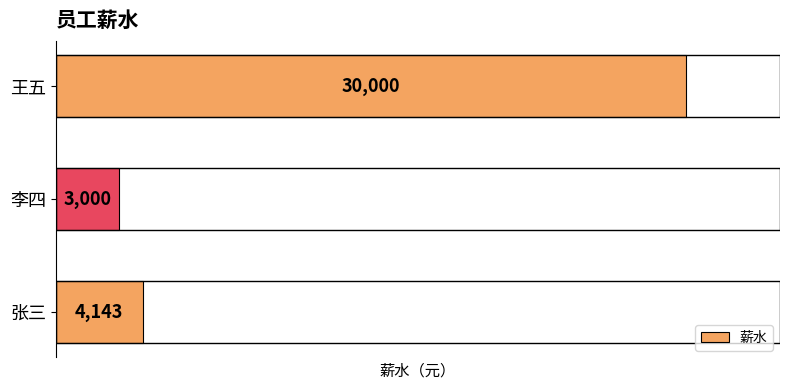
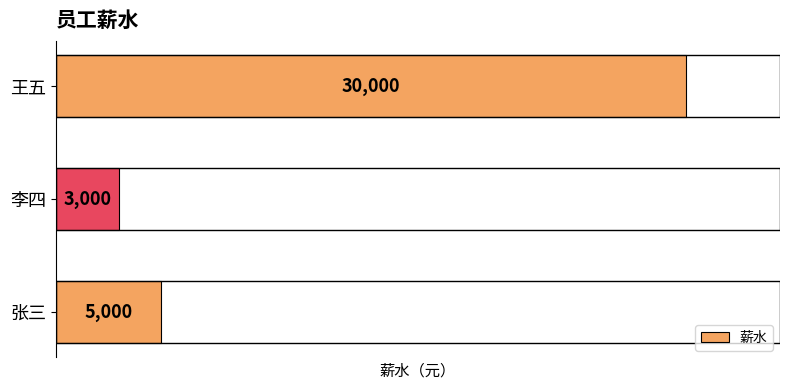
  {
    "王五": "30,000",
    "李四": "3,000",
-   "张三": "4,143"
+   "张三": "5,000"
  }
